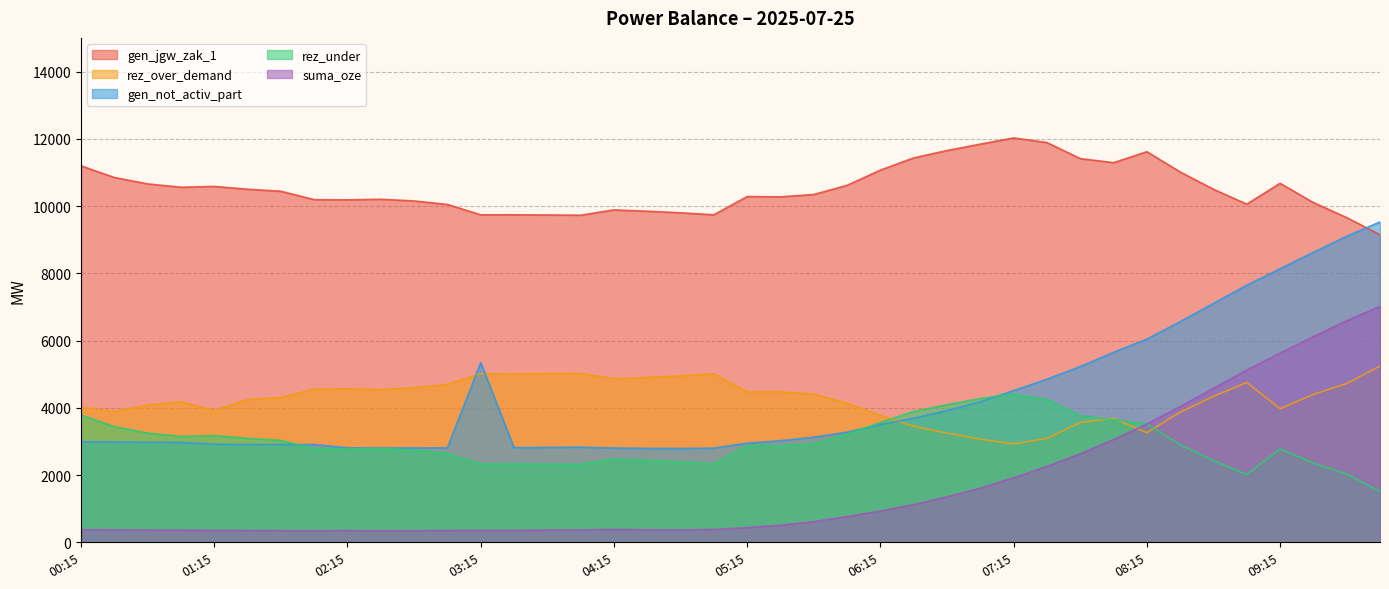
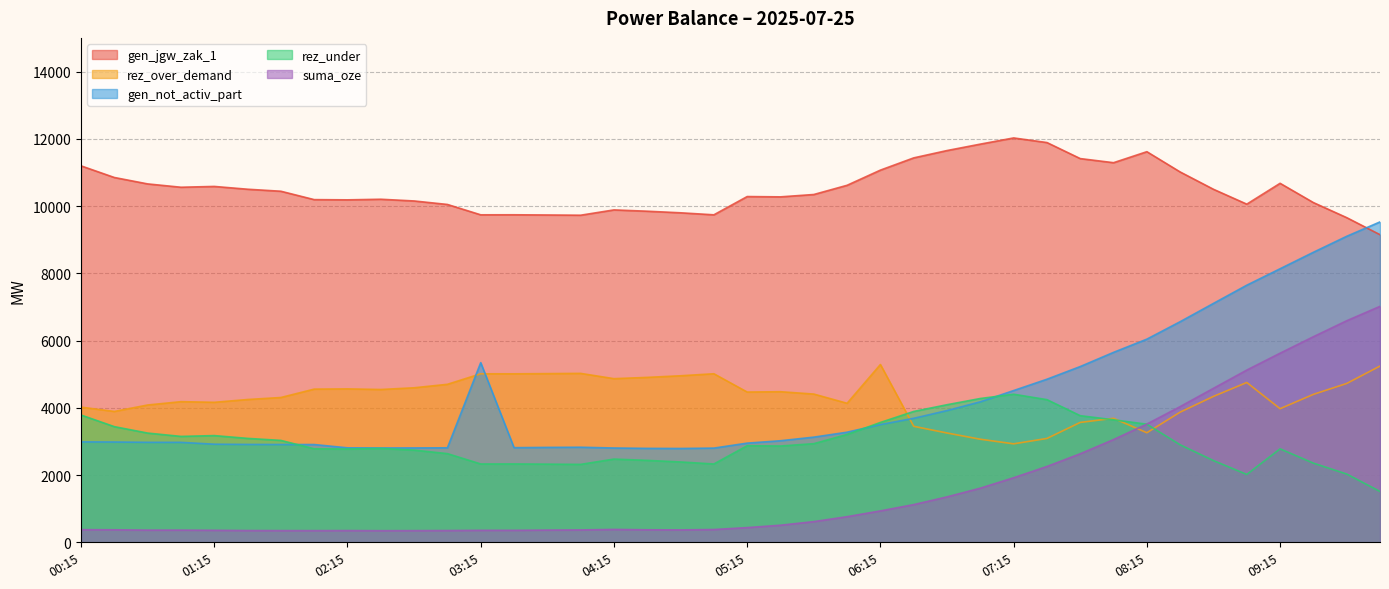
  {
    "gen_jgw_zak_1": {
      "00:15": 11200,
      "01:15": 10600,
      "02:15": 10200,
      "03:15": 9700,
      "04:15": 9900,
      "05:15": 10300,
      "06:15": 11100,
      "07:15": 12000,
      "08:15": 11600,
      "09:15": 10700
    },
    "rez_over_demand": {
      "00:15": 4000,
-     "01:15": 3900,
+     "01:15": 4200,
      "02:15": 4600,
      "03:15": 5000,
      "04:15": 4900,
      "05:15": 4500,
-     "06:15": 3800,
+     "06:15": 5300,
      "07:15": 2900,
      "08:15": 3300,
      "09:15": 4000
    },
    "gen_not_activ_part": {
      "00:15": 3000,
      "01:15": 2900,
      "03:15": 5300,
      "04:15": 2800,
      "05:15": 3000,
      "07:15": 4500,
      "08:15": 6000,
      "09:15": 8100
    },
    "rez_under": {
      "00:15": 3800,
      "01:15": 3200,
      "03:15": 2300,
      "04:15": 2500,
      "05:15": 2900,
      "07:15": 4400,
      "09:15": 2800
    },
    "suma_oze": {
      "00:15": 400,
      "01:15": 400,
      "02:15": 400,
      "03:15": 400,
      "04:15": 400,
      "05:15": 400,
      "06:15": 900,
      "07:15": 1900,
      "09:15": 5600
    }
  }
